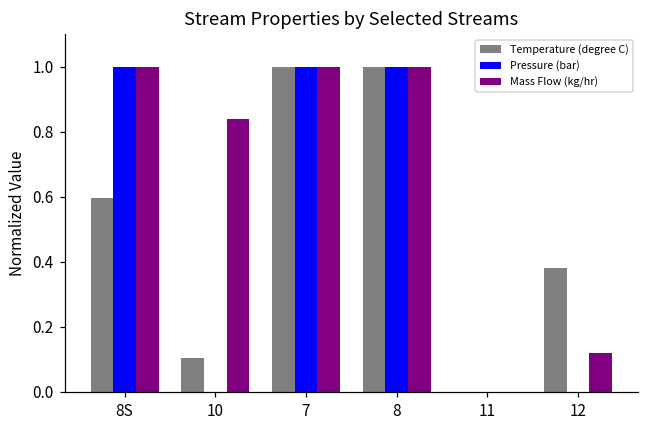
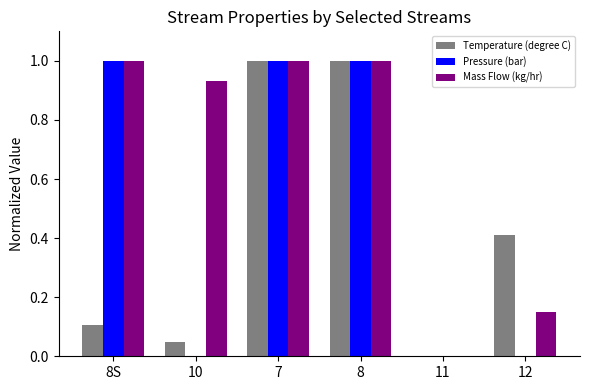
  {
    "Temperature (degree C)": {
-     "8S": 0.60,
-     "10": 0.10,
+     "8S": 0.10,
+     "10": 0.05,
      "7": 1.00,
      "8": 1.00,
      "11": 0.00,
-     "12": 0.38
+     "12": 0.41
    },
    "Pressure (bar)": {
      "8S": 1.00,
      "10": 0.00,
      "7": 1.00,
      "8": 1.00,
      "11": 0.00,
      "12": 0.00
    },
    "Mass Flow (kg/hr)": {
      "8S": 1.00,
-     "10": 0.84,
+     "10": 0.93,
      "7": 1.00,
      "8": 1.00,
      "11": 0.00,
-     "12": 0.12
+     "12": 0.15
    }
  }
